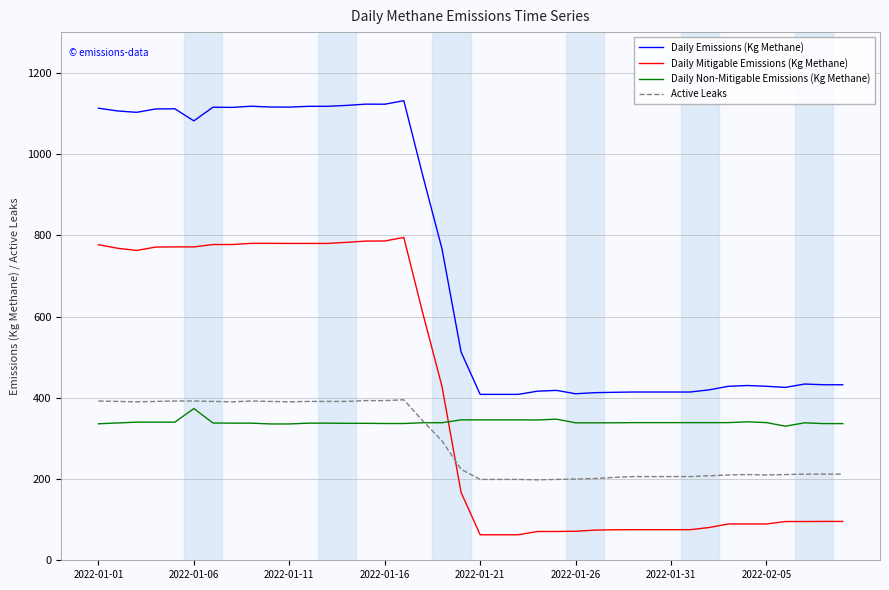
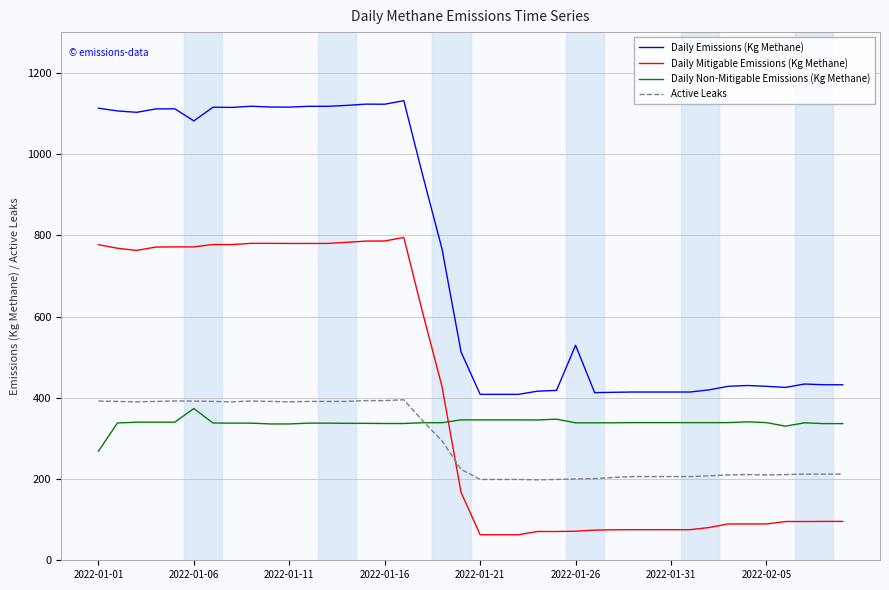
  {
    "Daily Emissions (Kg Methane)": {
      "2022-01-01": 1110,
      "2022-01-06": 1080,
      "2022-01-11": 1120,
      "2022-01-16": 1120,
      "2022-01-21": 410,
-     "2022-01-26": 410,
+     "2022-01-26": 530,
      "2022-01-31": 410,
      "2022-02-05": 430
    },
    "Daily Mitigable Emissions (Kg Methane)": {
      "2022-01-01": 780,
      "2022-01-06": 770,
      "2022-01-11": 780,
      "2022-01-16": 790,
      "2022-01-21": 60,
      "2022-01-26": 70,
      "2022-01-31": 80,
      "2022-02-05": 90
    },
    "Daily Non-Mitigable Emissions (Kg Methane)": {
-     "2022-01-01": 340,
+     "2022-01-01": 270,
      "2022-01-06": 370,
      "2022-01-11": 340,
      "2022-01-16": 340,
      "2022-01-21": 350,
      "2022-01-26": 340,
      "2022-01-31": 340,
      "2022-02-05": 340
    },
    "Active Leaks": {
      "2022-01-01": 390,
      "2022-01-06": 390,
      "2022-01-11": 390,
      "2022-01-16": 390,
      "2022-01-21": 200,
      "2022-01-26": 200,
      "2022-01-31": 210,
      "2022-02-05": 210
    }
  }
